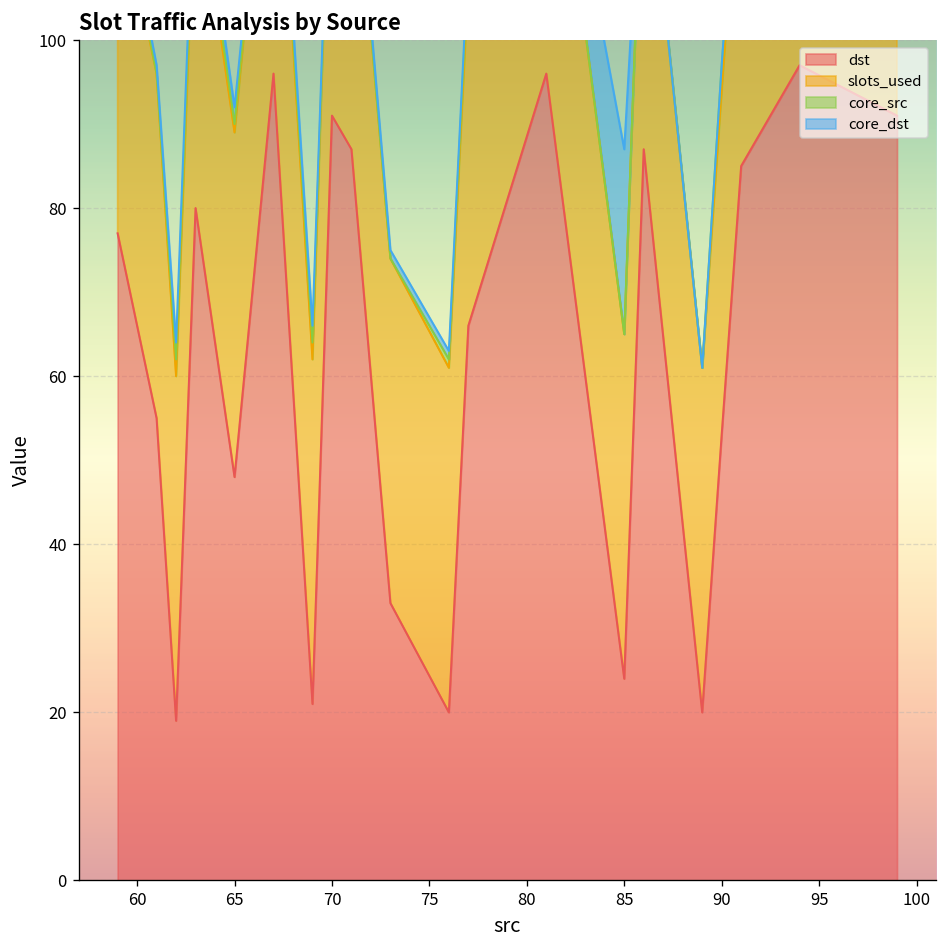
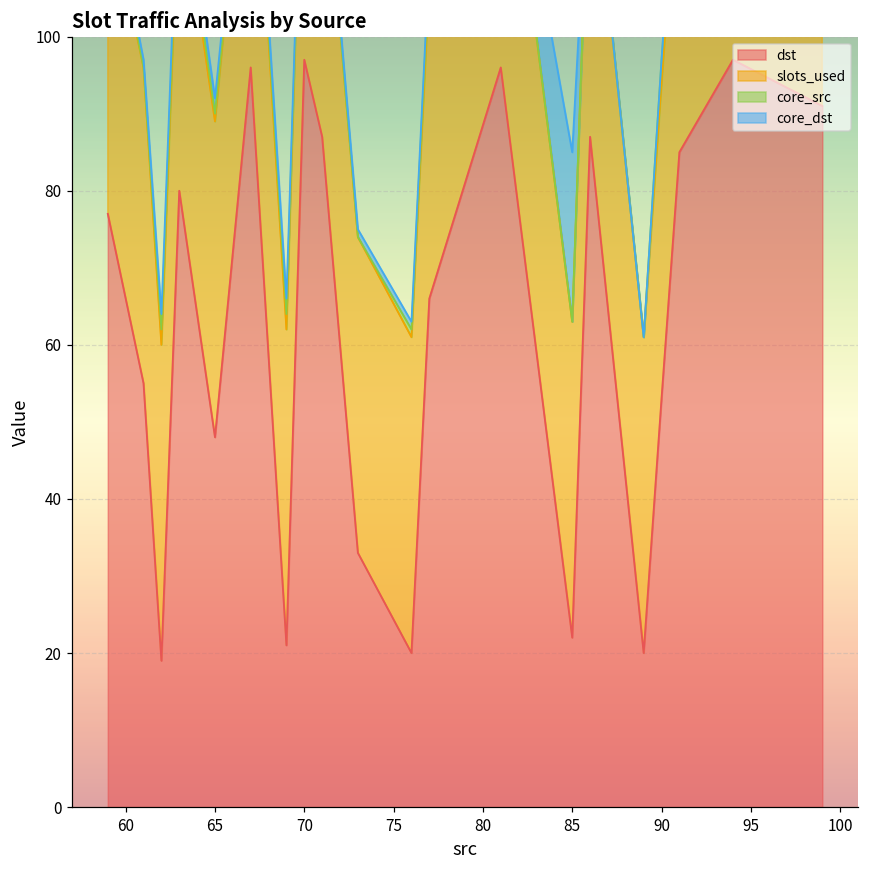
  {
    "dst": {
      "65": 48,
-     "70": 91,
-     "85": 24,
+     "70": 97,
+     "85": 22,
      "90": 53
    },
    "slots_used": {
      "65": 41,
      "90": 41
    },
    "core_src": {
      "65": 1
    },
    "core_dst": {
      "65": 2,
      "85": 22
    }
  }
